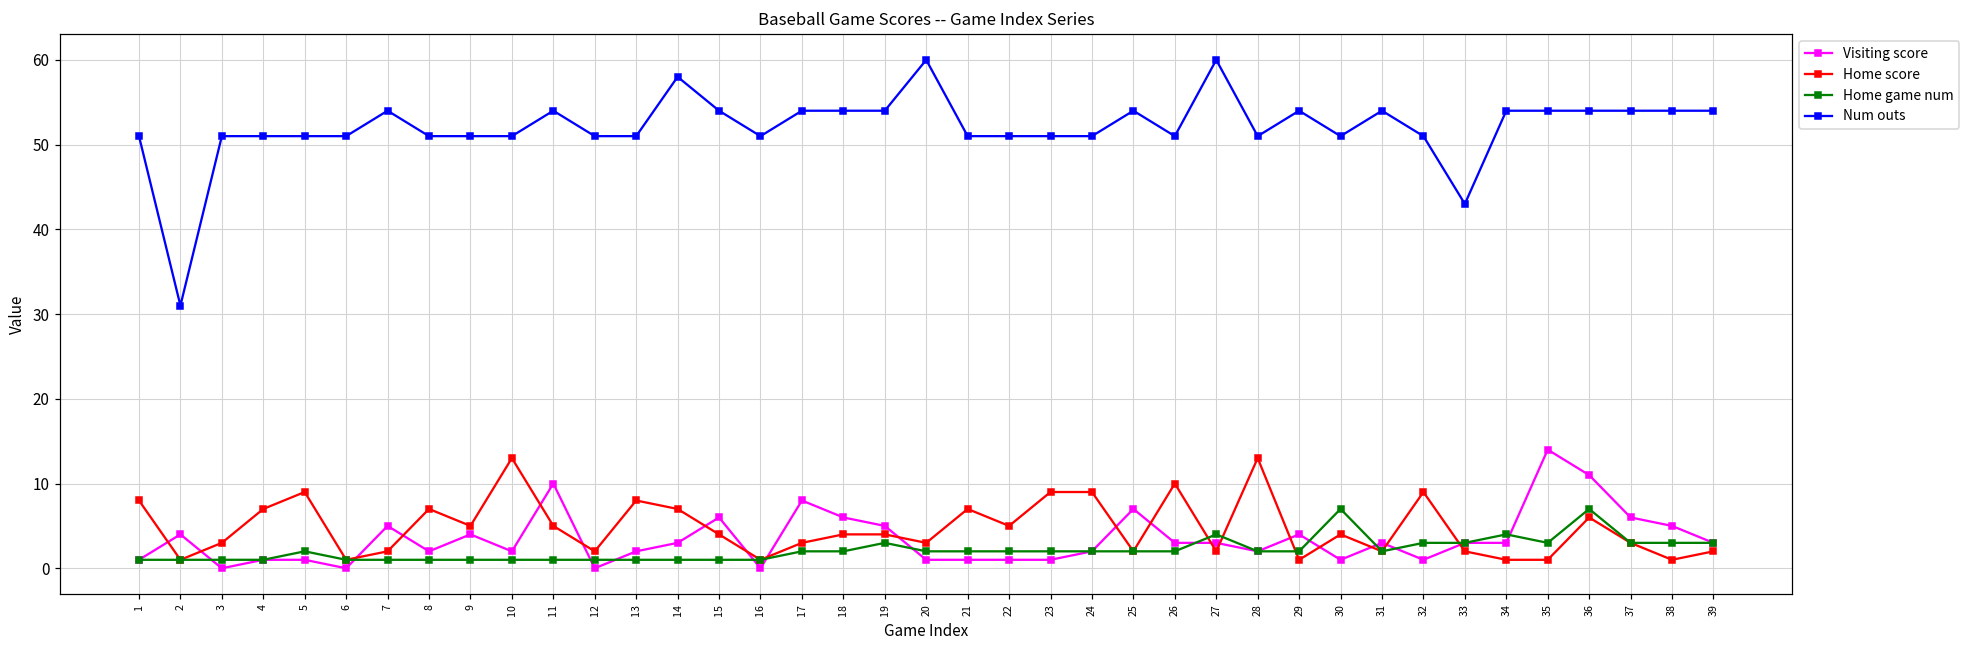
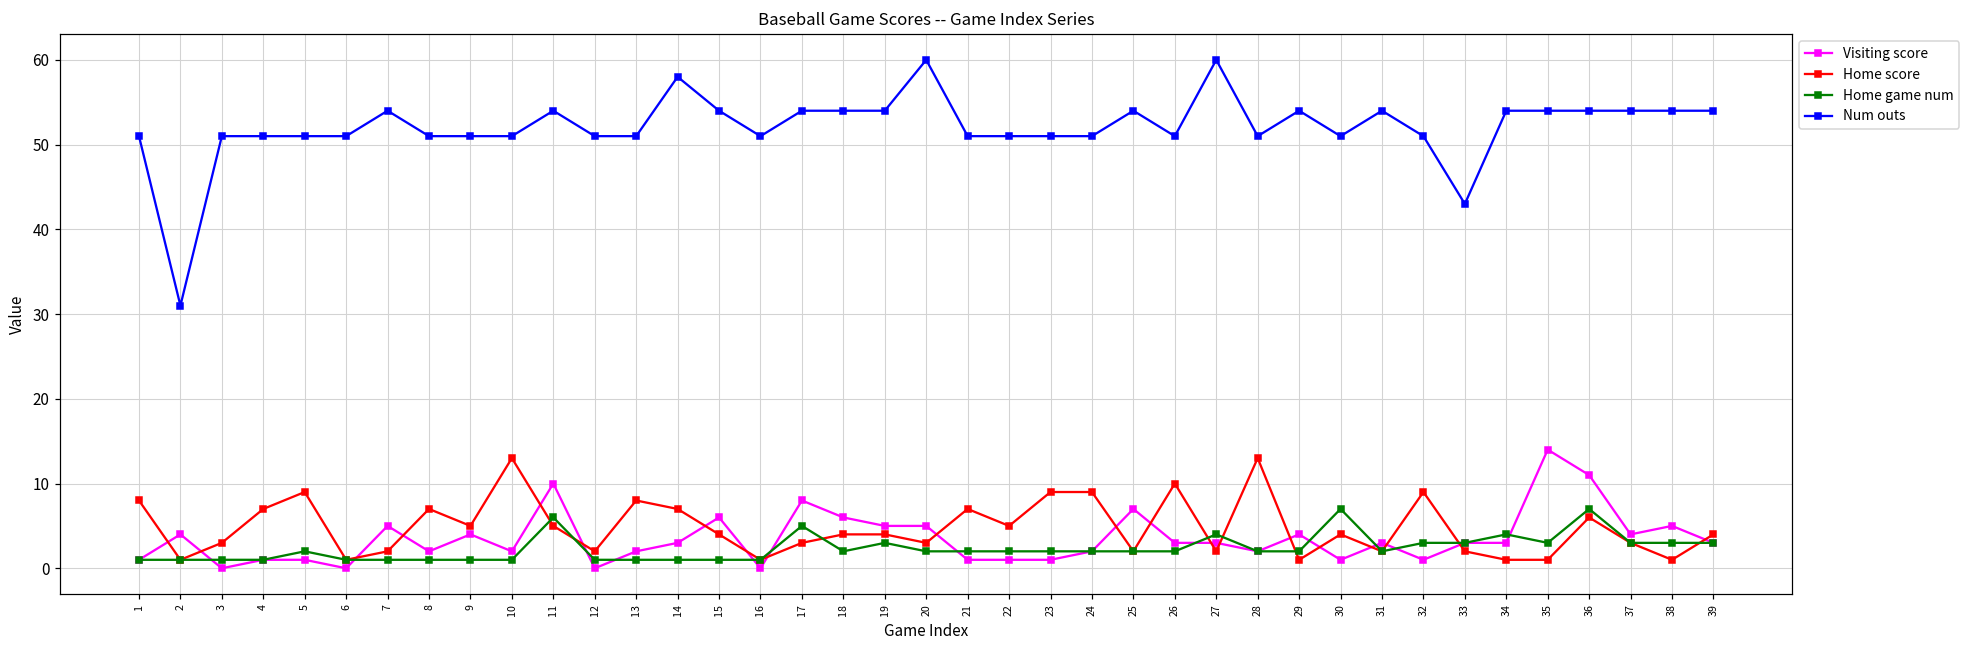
  {
    "Visiting score": {
      "2": 4,
      "3": 0,
      "5": 1,
      "6": 0,
      "7": 5,
      "8": 2,
      "9": 4,
      "10": 2,
      "11": 10,
      "12": 0,
      "13": 2,
      "14": 3,
      "15": 6,
      "16": 0,
      "17": 8,
      "18": 6,
      "19": 5,
-     "20": 1,
+     "20": 5,
      "21": 1,
      "22": 1,
      "23": 1,
      "25": 7,
      "26": 3,
      "27": 3,
      "29": 4,
      "30": 1,
      "31": 3,
      "32": 1,
      "34": 3,
      "35": 14,
      "36": 11,
-     "37": 6,
+     "37": 4,
      "38": 5
    },
    "Home score": {
      "1": 8,
      "3": 3,
      "4": 7,
      "5": 9,
      "7": 2,
      "8": 7,
      "9": 5,
      "10": 13,
      "11": 5,
      "12": 2,
      "13": 8,
      "14": 7,
      "15": 4,
      "17": 3,
      "18": 4,
      "19": 4,
      "20": 3,
      "21": 7,
      "22": 5,
      "23": 9,
      "24": 9,
      "26": 10,
      "27": 2,
      "28": 13,
      "29": 1,
      "30": 4,
      "32": 9,
      "33": 2,
      "34": 1,
      "35": 1,
      "36": 6,
      "38": 1,
-     "39": 2
+     "39": 4
    },
    "Home game num": {
      "3": 1,
      "5": 2,
      "7": 1,
      "8": 1,
      "9": 1,
      "10": 1,
-     "11": 1,
+     "11": 6,
      "12": 1,
      "13": 1,
      "14": 1,
      "15": 1,
-     "17": 2,
+     "17": 5,
      "18": 2,
      "19": 3,
      "20": 2,
      "21": 2,
      "22": 2,
      "23": 2,
      "26": 2,
      "27": 4,
      "29": 2,
      "30": 7,
      "32": 3,
      "34": 4,
      "35": 3,
      "36": 7,
      "38": 3
    },
    "Num outs": {
      "1": 51,
      "2": 31,
      "3": 51,
      "4": 51,
      "5": 51,
      "6": 51,
      "7": 54,
      "8": 51,
      "9": 51,
      "10": 51,
      "11": 54,
      "12": 51,
      "13": 51,
      "14": 58,
      "15": 54,
      "16": 51,
      "17": 54,
      "18": 54,
      "19": 54,
      "20": 60,
      "21": 51,
      "22": 51,
      "23": 51,
      "24": 51,
      "25": 54,
      "26": 51,
      "27": 60,
      "28": 51,
      "29": 54,
      "30": 51,
      "31": 54,
      "32": 51,
      "33": 43,
      "34": 54,
      "35": 54,
      "36": 54,
      "37": 54,
      "38": 54,
      "39": 54
    }
  }
